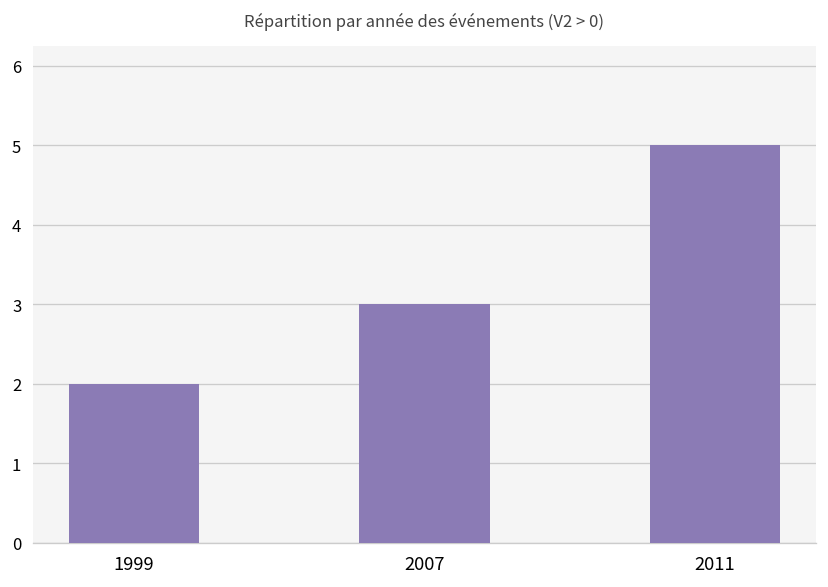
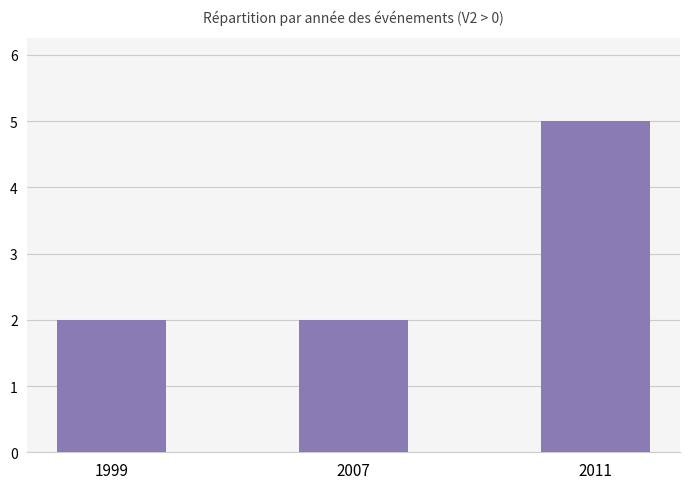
  {
    "1999": 2,
-   "2007": 3,
+   "2007": 2,
    "2011": 5
  }
